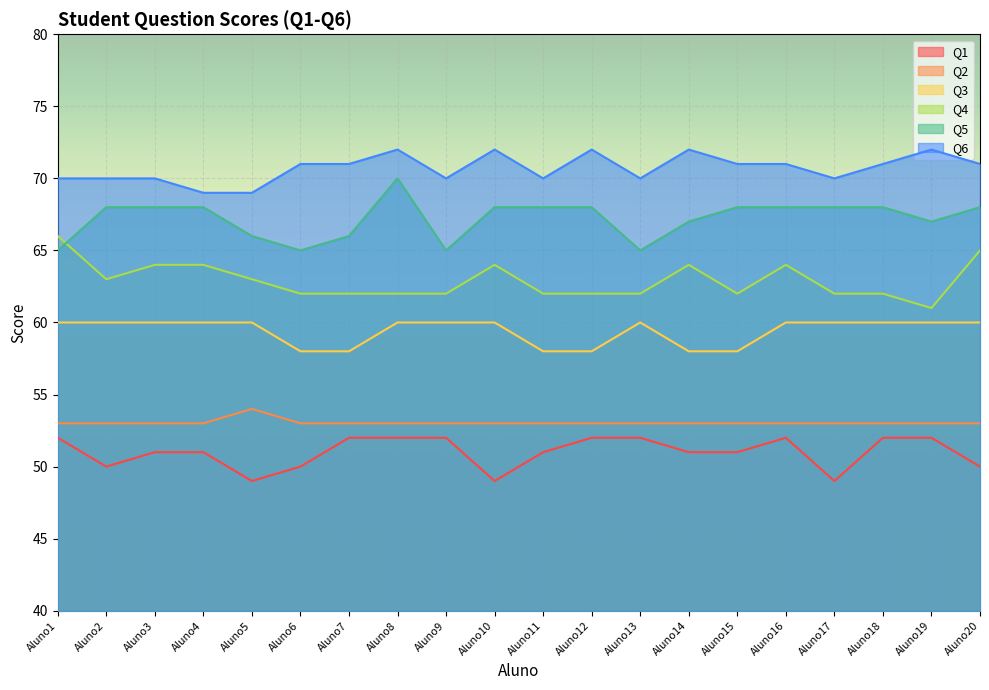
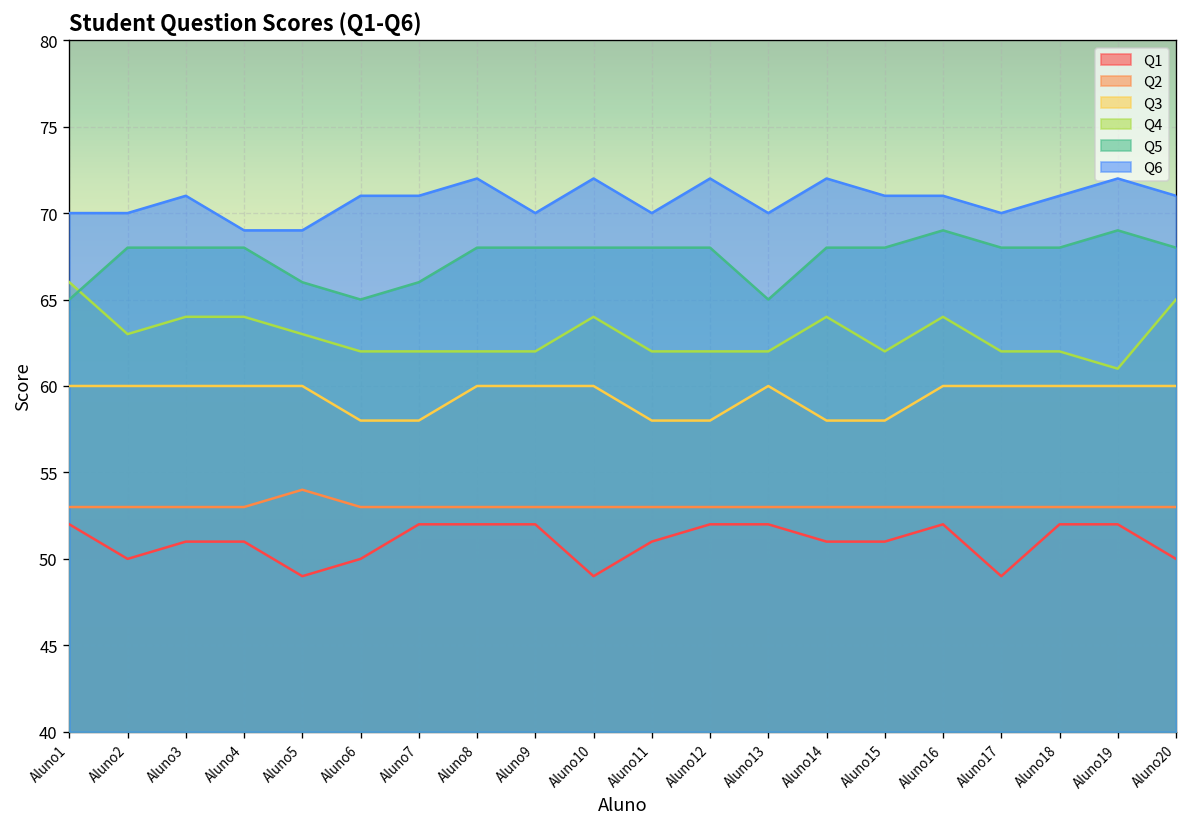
  {
    "Q4": {
      "Aluno1": 66,
      "Aluno2": 63,
      "Aluno3": 64,
      "Aluno4": 64,
      "Aluno5": 63,
      "Aluno6": 62,
      "Aluno7": 62,
      "Aluno8": 62,
      "Aluno9": 62,
      "Aluno10": 64,
      "Aluno11": 62,
      "Aluno12": 62,
      "Aluno13": 62,
      "Aluno14": 64,
      "Aluno15": 62,
      "Aluno16": 64,
      "Aluno17": 62,
      "Aluno18": 62,
      "Aluno19": 61,
      "Aluno20": 65
    },
    "Q5": {
      "Aluno1": 65,
      "Aluno2": 68,
      "Aluno3": 68,
      "Aluno4": 68,
      "Aluno5": 66,
      "Aluno6": 65,
      "Aluno7": 66,
-     "Aluno8": 70,
-     "Aluno9": 65,
+     "Aluno8": 68,
+     "Aluno9": 68,
      "Aluno10": 68,
      "Aluno11": 68,
      "Aluno12": 68,
      "Aluno13": 65,
-     "Aluno14": 67,
+     "Aluno14": 68,
      "Aluno15": 68,
-     "Aluno16": 68,
+     "Aluno16": 69,
      "Aluno17": 68,
      "Aluno18": 68,
-     "Aluno19": 67,
+     "Aluno19": 69,
      "Aluno20": 68
    },
    "Q6": {
      "Aluno1": 70,
      "Aluno2": 70,
-     "Aluno3": 70,
+     "Aluno3": 71,
      "Aluno4": 69,
      "Aluno5": 69,
      "Aluno6": 71,
      "Aluno7": 71,
      "Aluno8": 72,
      "Aluno9": 70,
      "Aluno10": 72,
      "Aluno11": 70,
      "Aluno12": 72,
      "Aluno13": 70,
      "Aluno14": 72,
      "Aluno15": 71,
      "Aluno16": 71,
      "Aluno17": 70,
      "Aluno18": 71,
      "Aluno20": 71
    }
  }
